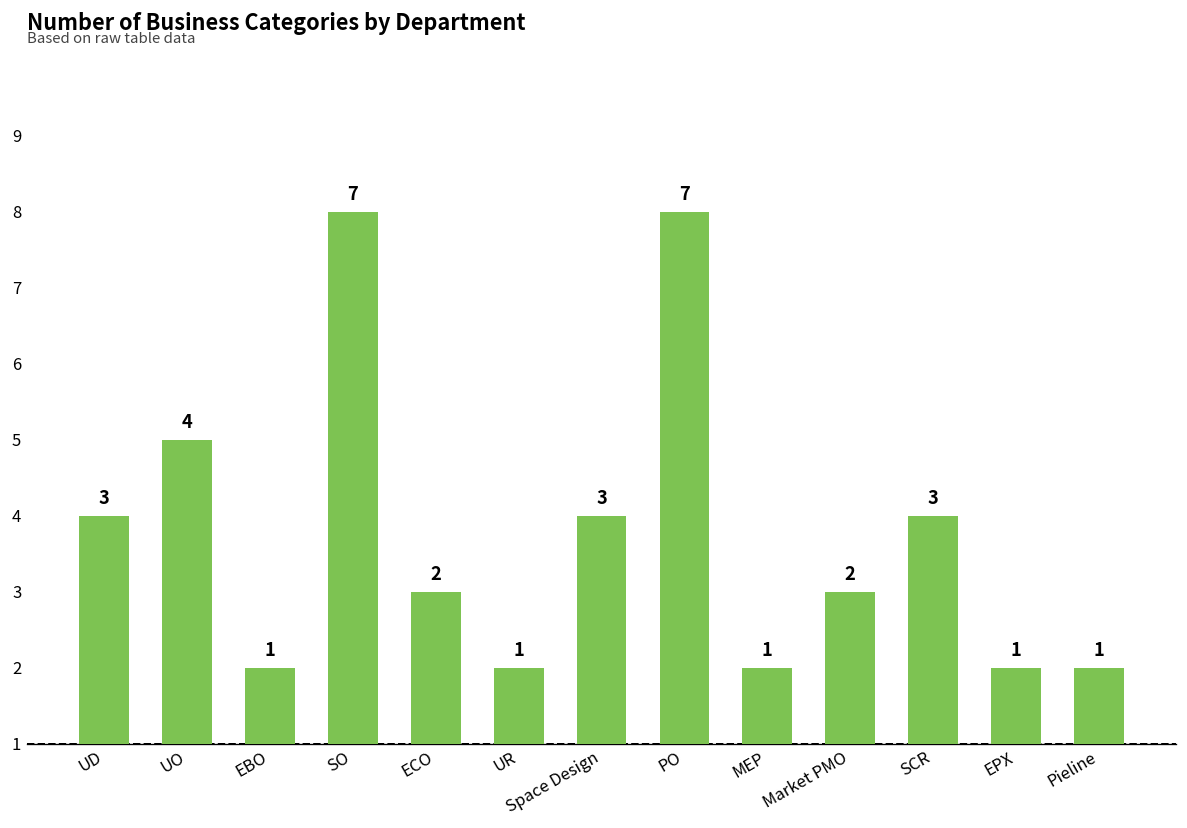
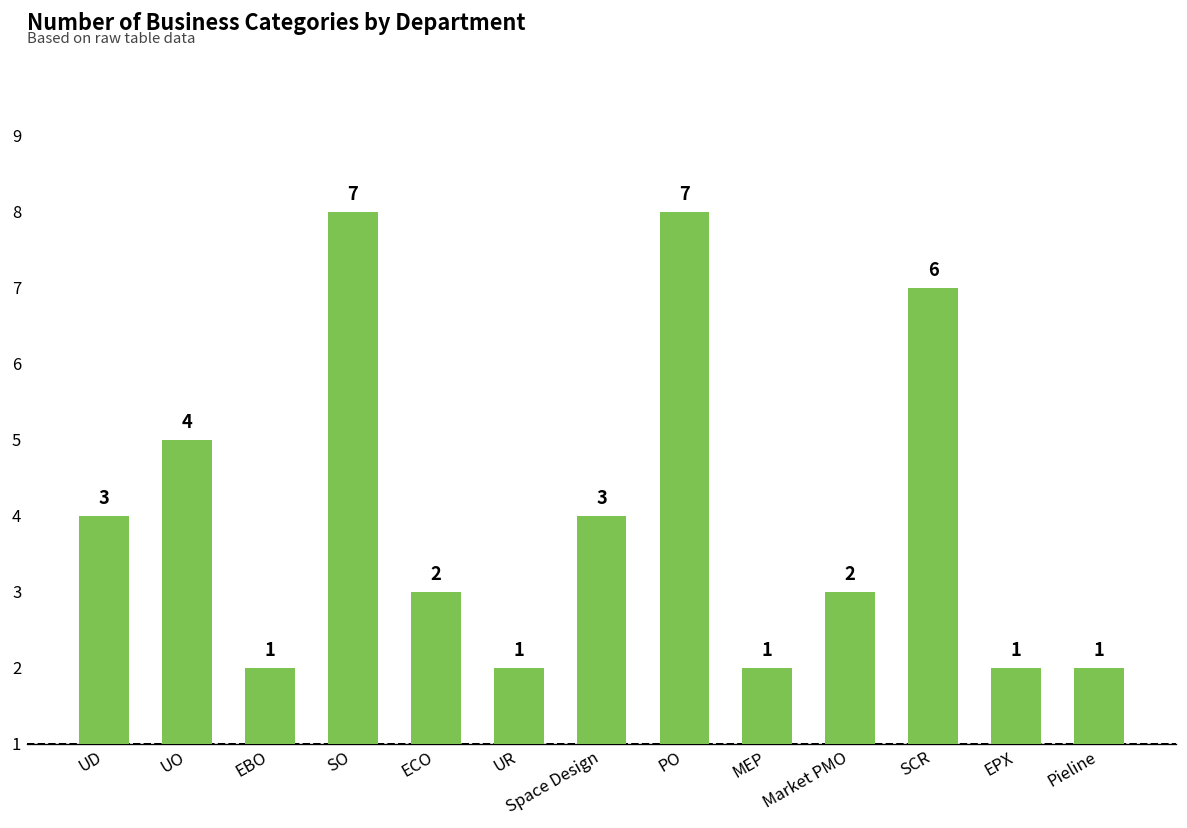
  {
    "UD": 3,
    "UO": 4,
    "EBO": 1,
    "SO": 7,
    "ECO": 2,
    "UR": 1,
    "Space Design": 3,
    "PO": 7,
    "MEP": 1,
    "Market PMO": 2,
-   "SCR": 3,
+   "SCR": 6,
    "EPX": 1,
    "Pieline": 1
  }
